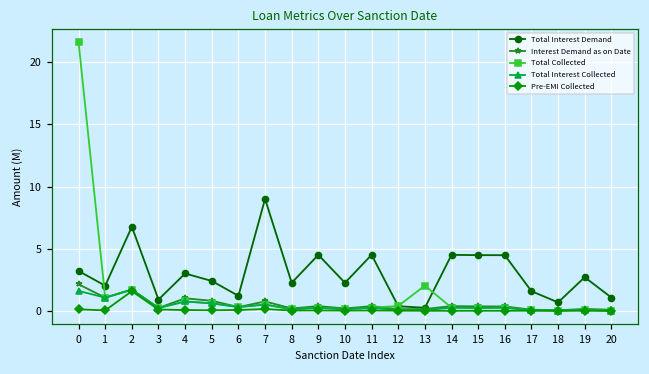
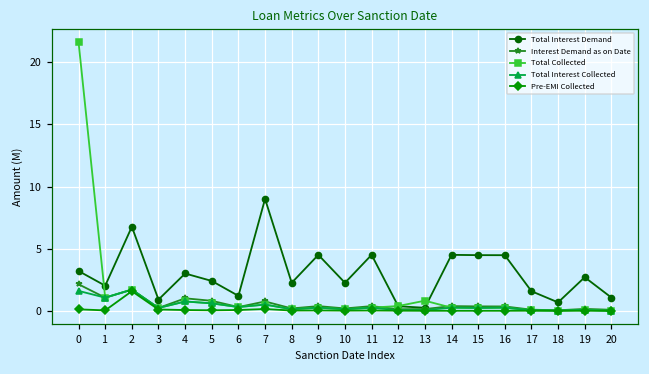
  {
    "Total Collected": {
      "0": 21.6,
-     "13": 2.0
+     "13": 0.8
    }
  }
